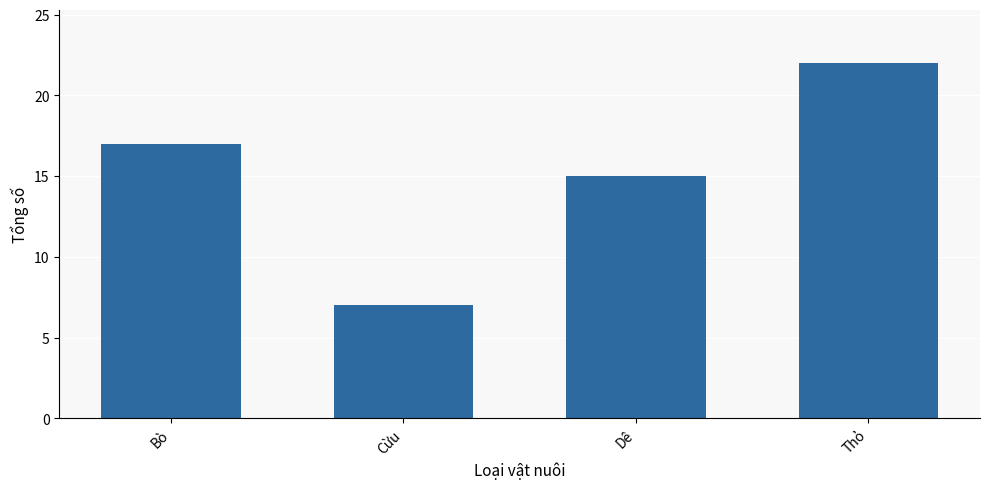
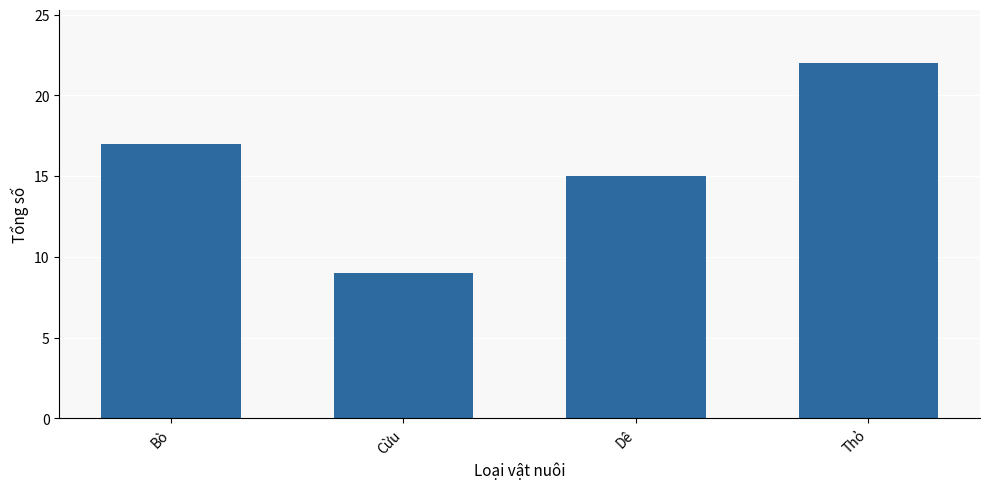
  {
    "Bò": 17,
-   "Cừu": 7,
+   "Cừu": 9,
    "Dê": 15,
    "Thỏ": 22
  }
